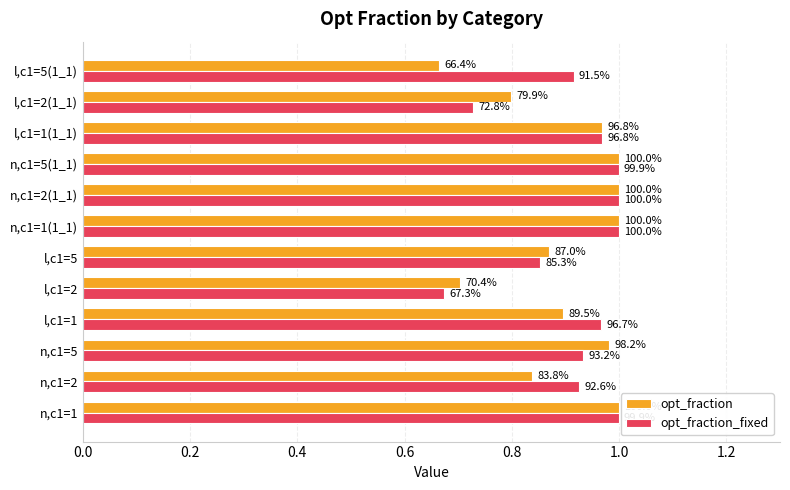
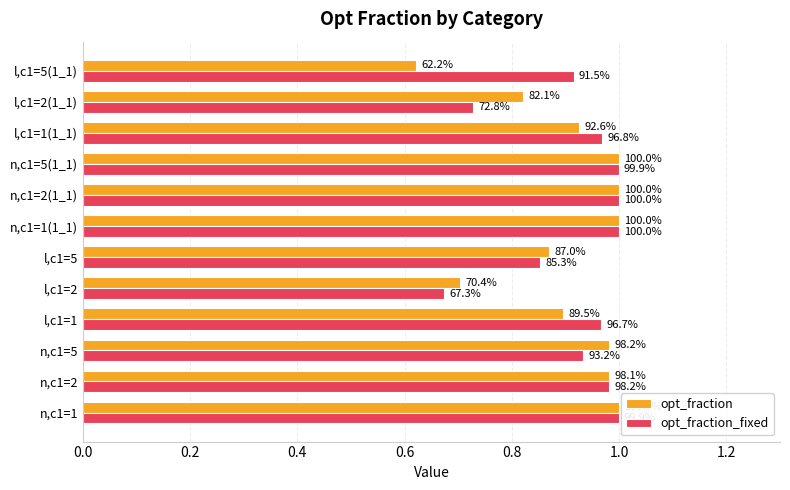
  {
    "opt_fraction": {
-     "l,c1=5(1_1)": "66.4%",
-     "l,c1=2(1_1)": "79.9%",
-     "l,c1=1(1_1)": "96.8%",
+     "l,c1=5(1_1)": "62.2%",
+     "l,c1=2(1_1)": "82.1%",
+     "l,c1=1(1_1)": "92.6%",
      "n,c1=5(1_1)": "100.0%",
      "n,c1=2(1_1)": "100.0%",
      "n,c1=1(1_1)": "100.0%",
      "l,c1=5": "87.0%",
      "l,c1=2": "70.4%",
      "l,c1=1": "89.5%",
      "n,c1=5": "98.2%",
-     "n,c1=2": "83.8%"
+     "n,c1=2": "98.1%"
    },
    "opt_fraction_fixed": {
      "l,c1=5(1_1)": "91.5%",
      "l,c1=2(1_1)": "72.8%",
      "l,c1=1(1_1)": "96.8%",
      "n,c1=5(1_1)": "99.9%",
      "n,c1=2(1_1)": "100.0%",
      "n,c1=1(1_1)": "100.0%",
      "l,c1=5": "85.3%",
      "l,c1=2": "67.3%",
      "l,c1=1": "96.7%",
      "n,c1=5": "93.2%",
-     "n,c1=2": "92.6%"
+     "n,c1=2": "98.2%"
    }
  }
